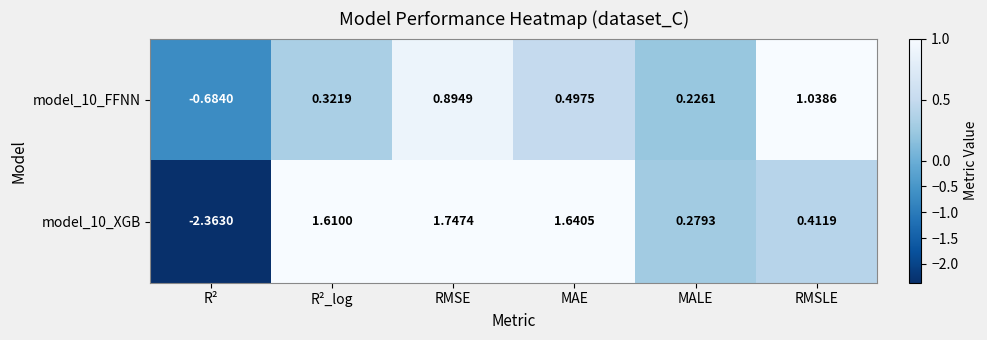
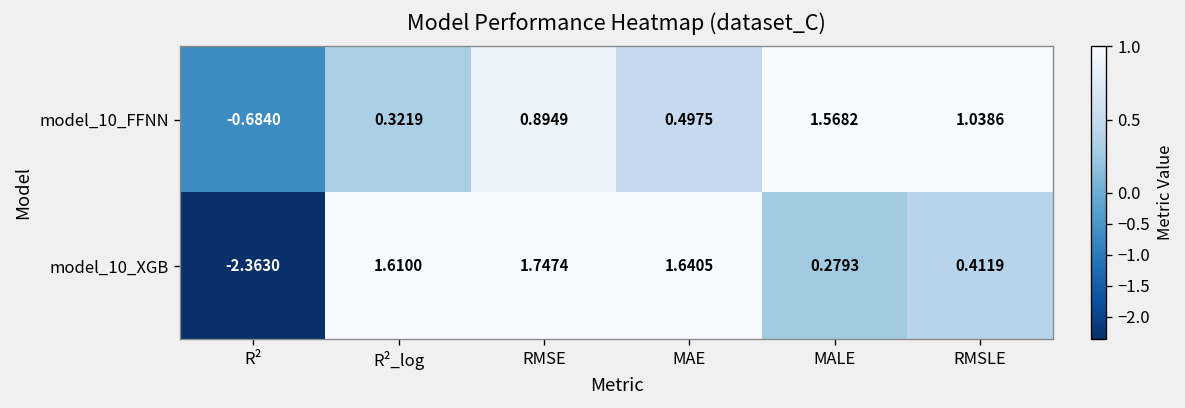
  {
    "model_10_FFNN": {
      "R²": -0.6840,
      "R²_log": 0.3219,
      "RMSE": 0.8949,
      "MAE": 0.4975,
-     "MALE": 0.2261,
+     "MALE": 1.5682,
      "RMSLE": 1.0386
    },
    "model_10_XGB": {
      "R²": -2.3630,
      "R²_log": 1.6100,
      "RMSE": 1.7474,
      "MAE": 1.6405,
      "MALE": 0.2793,
      "RMSLE": 0.4119
    }
  }
